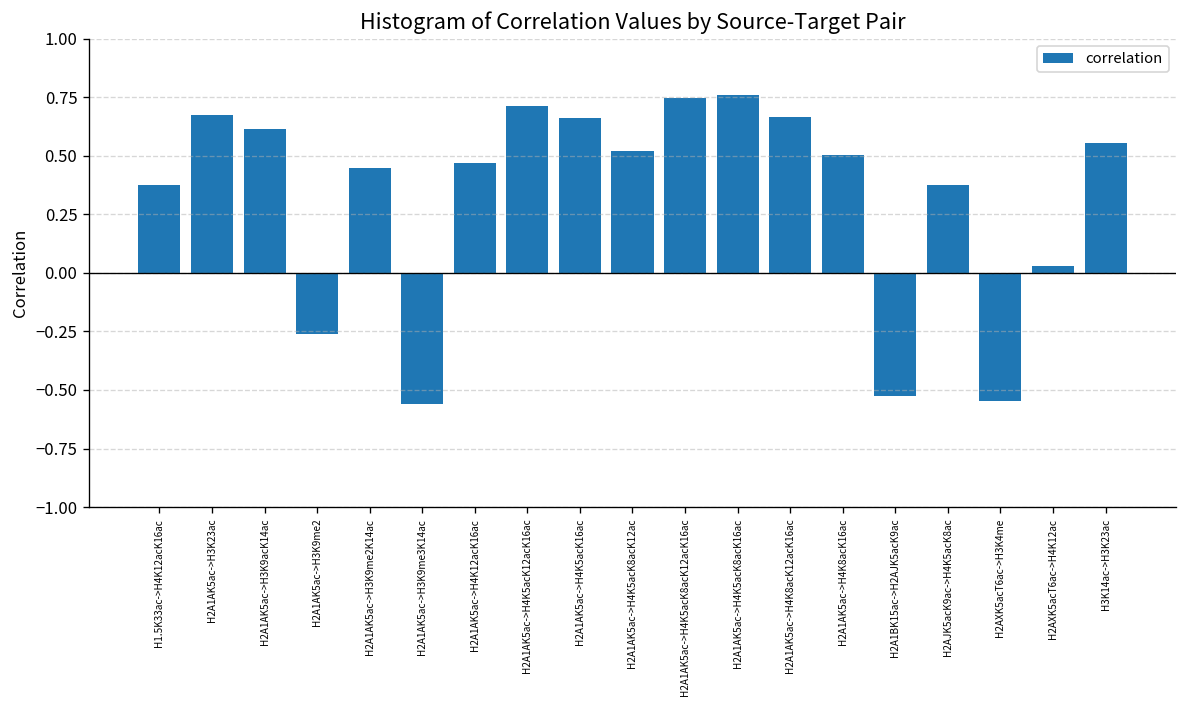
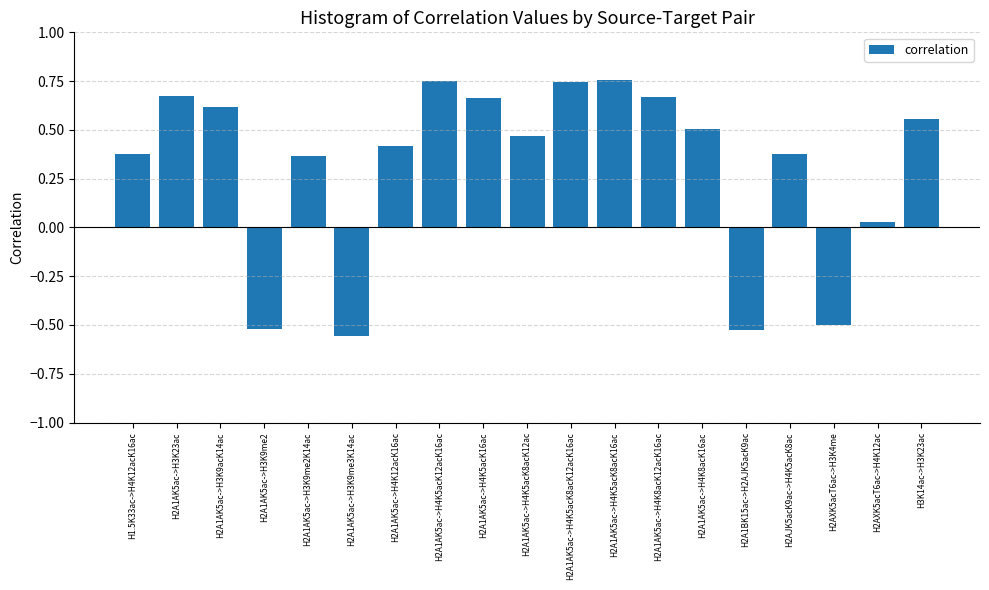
  {
    "H1.5K33ac->H4K12acK16ac": 0.38,
    "H2A1AK5ac->H3K23ac": 0.67,
    "H2A1AK5ac->H3K9acK14ac": 0.62,
-   "H2A1AK5ac->H3K9me2": -0.26,
-   "H2A1AK5ac->H3K9me2K14ac": 0.45,
+   "H2A1AK5ac->H3K9me2": -0.52,
+   "H2A1AK5ac->H3K9me2K14ac": 0.37,
    "H2A1AK5ac->H3K9me3K14ac": -0.56,
-   "H2A1AK5ac->H4K12acK16ac": 0.47,
-   "H2A1AK5ac->H4K5acK12acK16ac": 0.71,
+   "H2A1AK5ac->H4K12acK16ac": 0.42,
+   "H2A1AK5ac->H4K5acK12acK16ac": 0.75,
    "H2A1AK5ac->H4K5acK16ac": 0.66,
-   "H2A1AK5ac->H4K5acK8acK12ac": 0.52,
+   "H2A1AK5ac->H4K5acK8acK12ac": 0.47,
    "H2A1AK5ac->H4K5acK8acK12acK16ac": 0.75,
    "H2A1AK5ac->H4K5acK8acK16ac": 0.76,
    "H2A1AK5ac->H4K8acK12acK16ac": 0.67,
    "H2A1AK5ac->H4K8acK16ac": 0.50,
    "H2A1BK15ac->H2AJK5acK9ac": -0.53,
    "H2AJK5acK9ac->H4K5acK8ac": 0.37,
-   "H2AXK5acT6ac->H3K4me": -0.55,
+   "H2AXK5acT6ac->H3K4me": -0.50,
    "H2AXK5acT6ac->H4K12ac": 0.03,
    "H3K14ac->H3K23ac": 0.55
  }
